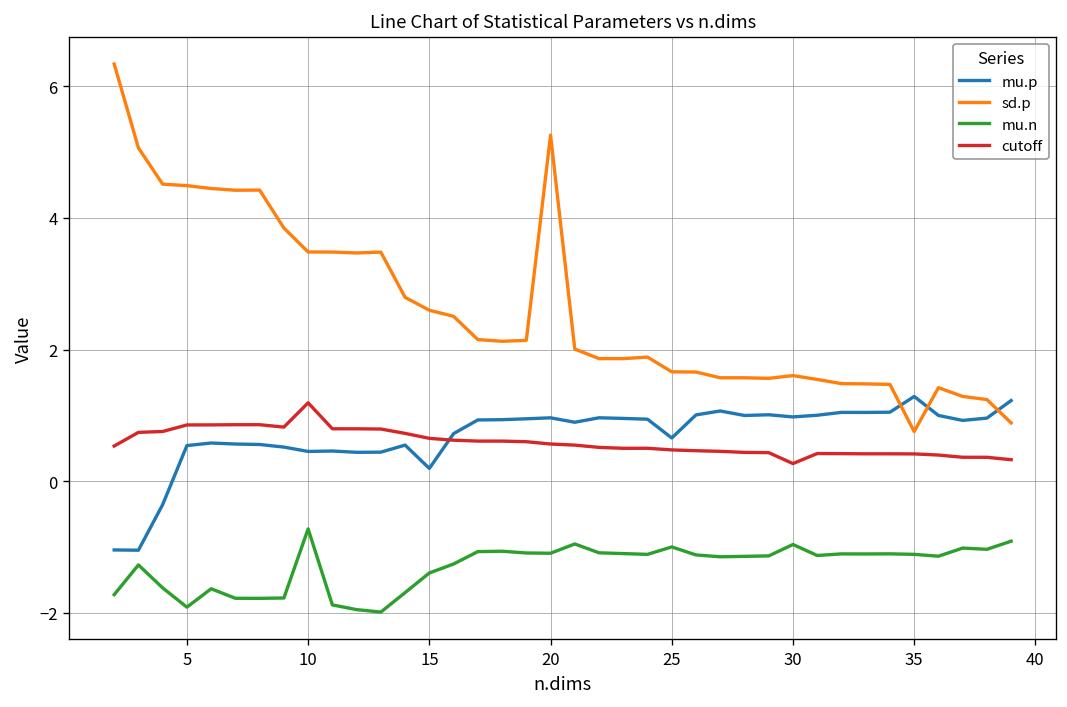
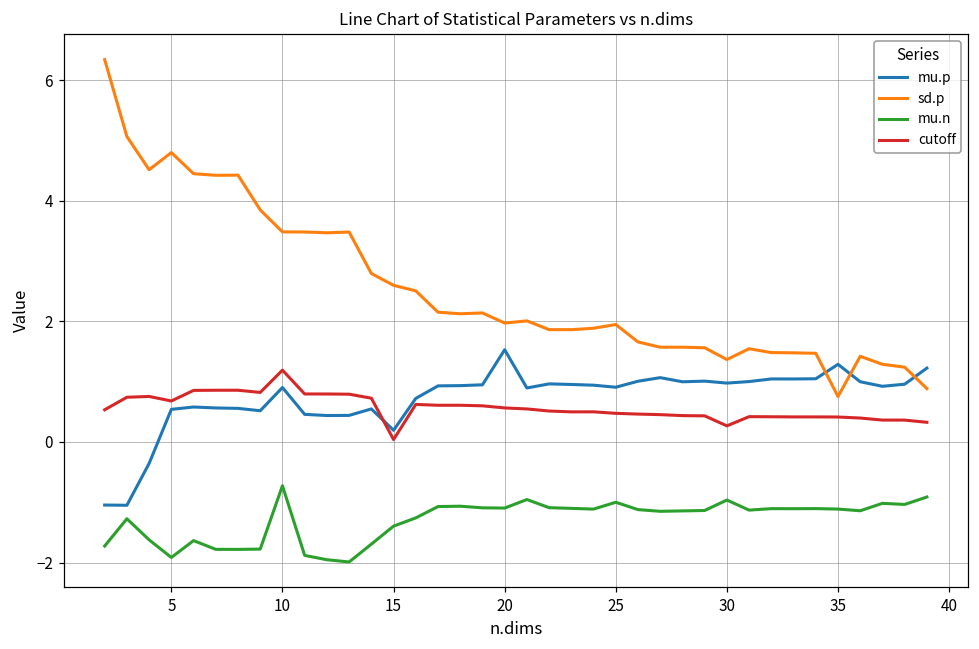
  {
    "mu.p": {
      "5": 0.5,
-     "10": 0.5,
+     "10": 0.9,
      "15": 0.2,
-     "20": 1.0,
-     "25": 0.7,
+     "20": 1.5,
+     "25": 0.9,
      "30": 1.0,
      "35": 1.3
    },
    "sd.p": {
-     "5": 4.5,
+     "5": 4.8,
      "10": 3.5,
      "15": 2.6,
-     "20": 5.3,
-     "25": 1.7,
-     "30": 1.6,
+     "20": 2.0,
+     "25": 1.9,
+     "30": 1.4,
      "35": 0.8
    },
    "mu.n": {
      "5": -1.9,
      "10": -0.7,
      "15": -1.4,
      "20": -1.1,
      "25": -1.0,
      "30": -1.0,
      "35": -1.1
    },
    "cutoff": {
-     "5": 0.9,
+     "5": 0.7,
      "10": 1.2,
-     "15": 0.6,
+     "15": 0.0,
      "20": 0.6,
      "25": 0.5,
      "30": 0.3,
      "35": 0.4
    }
  }
